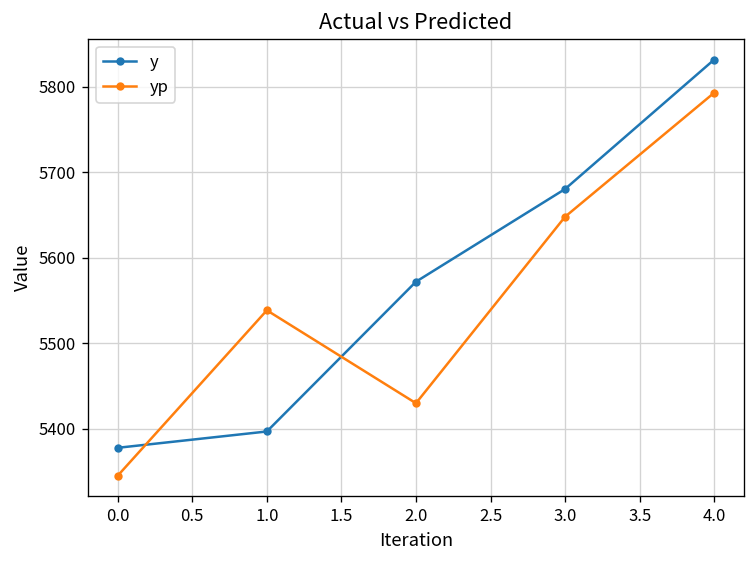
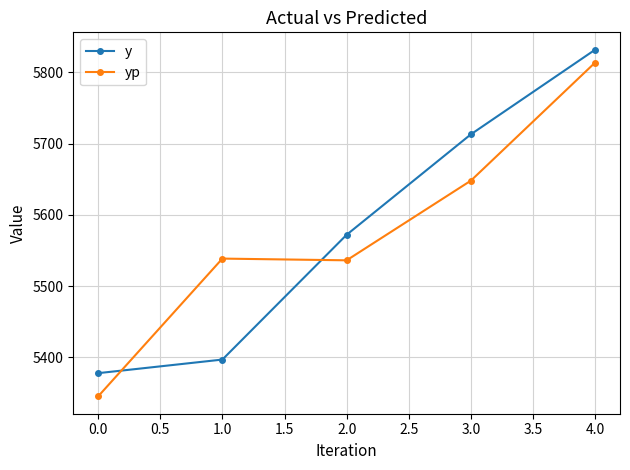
  {
    "y": {
      "0.0": 5380,
      "1.0": 5400,
      "2.0": 5570,
-     "3.0": 5680,
+     "3.0": 5710,
      "4.0": 5830
    },
    "yp": {
      "0.0": 5340,
      "1.0": 5540,
-     "2.0": 5430,
+     "2.0": 5540,
      "3.0": 5650,
-     "4.0": 5790
+     "4.0": 5810
    }
  }
